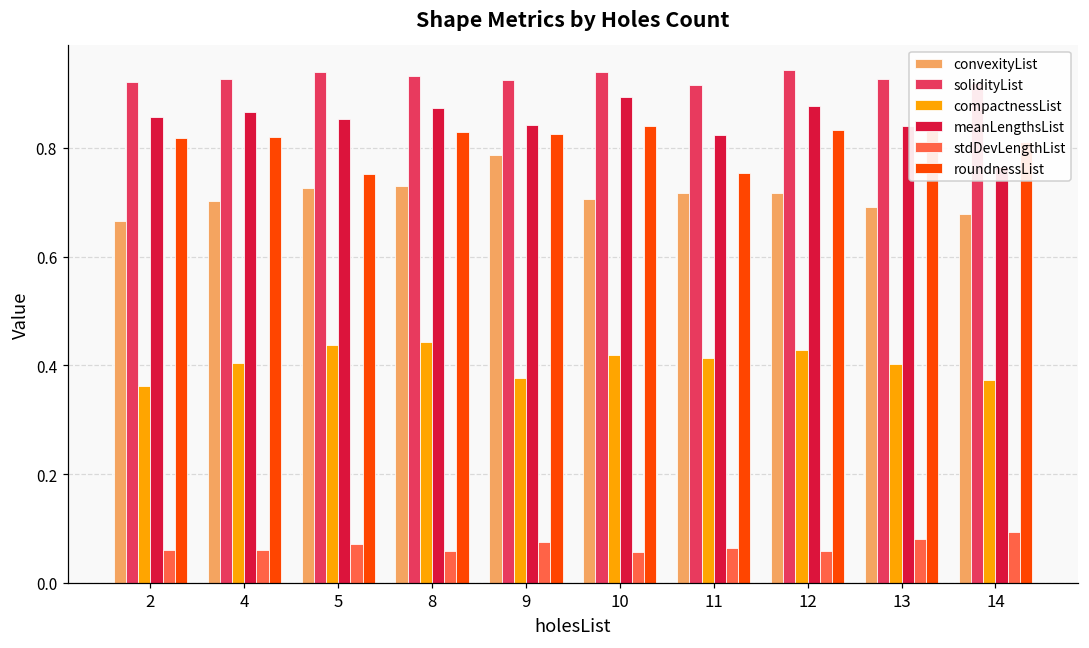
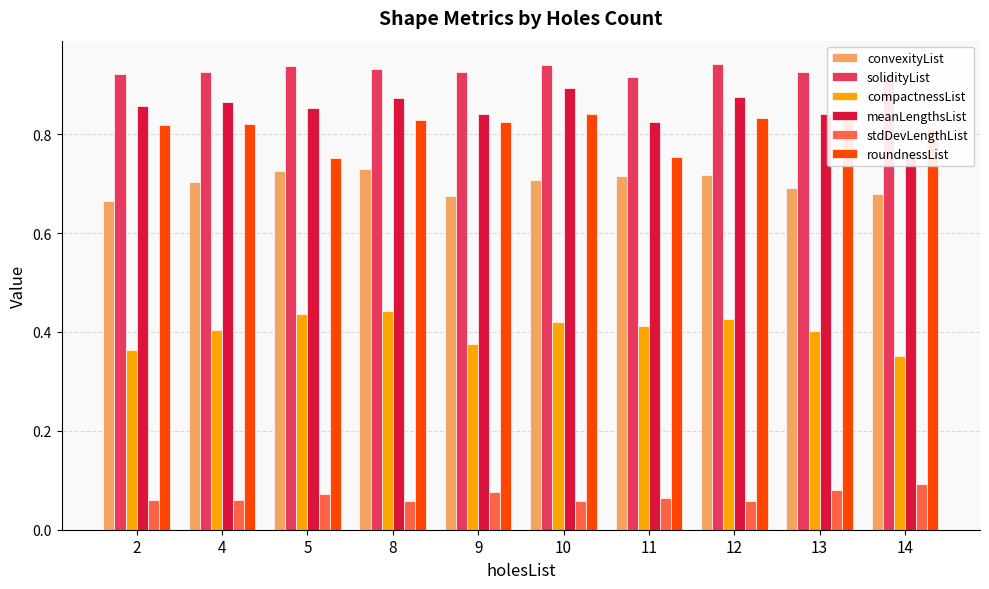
  {
    "convexityList": {
      "2": 0.67,
      "4": 0.70,
      "5": 0.73,
      "8": 0.73,
-     "9": 0.79,
+     "9": 0.68,
      "10": 0.71,
      "11": 0.72,
      "12": 0.72,
      "13": 0.69,
      "14": 0.68
    },
    "compactnessList": {
      "2": 0.36,
      "4": 0.40,
      "5": 0.44,
      "8": 0.44,
      "9": 0.38,
      "10": 0.42,
      "11": 0.41,
      "12": 0.43,
      "13": 0.40,
-     "14": 0.37
+     "14": 0.35
    },
    "roundnessList": {
      "2": 0.82,
      "4": 0.82,
      "5": 0.75,
      "8": 0.83,
      "9": 0.82,
      "10": 0.84,
      "11": 0.75,
      "12": 0.83
    }
  }
